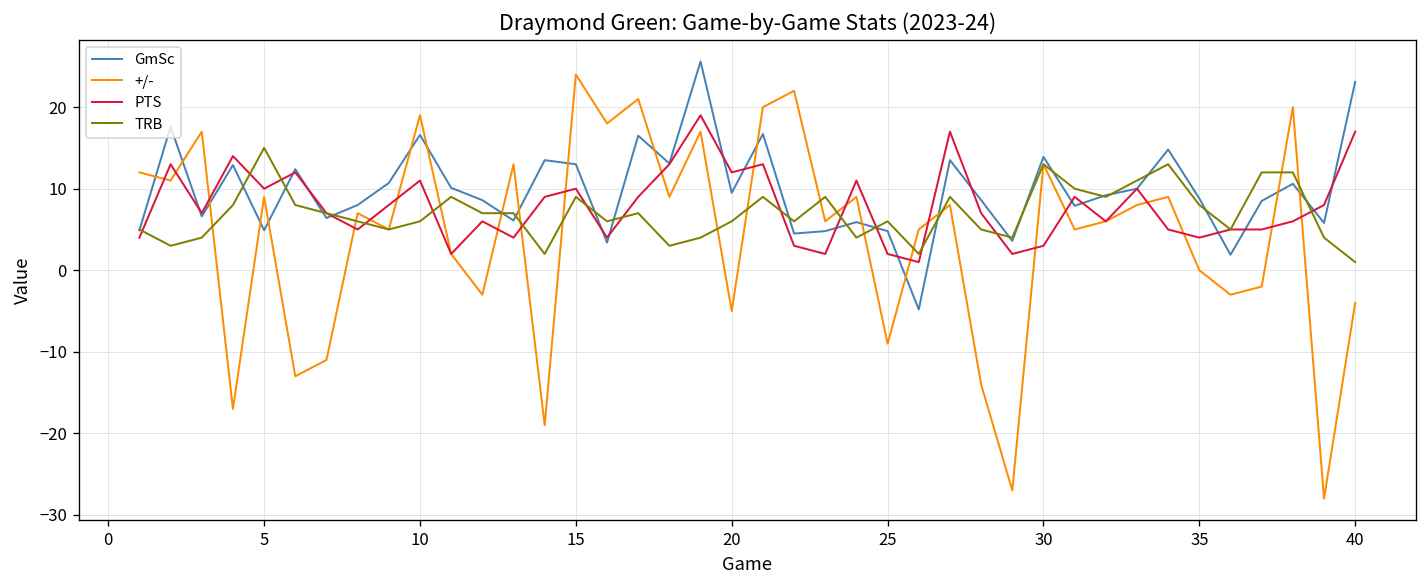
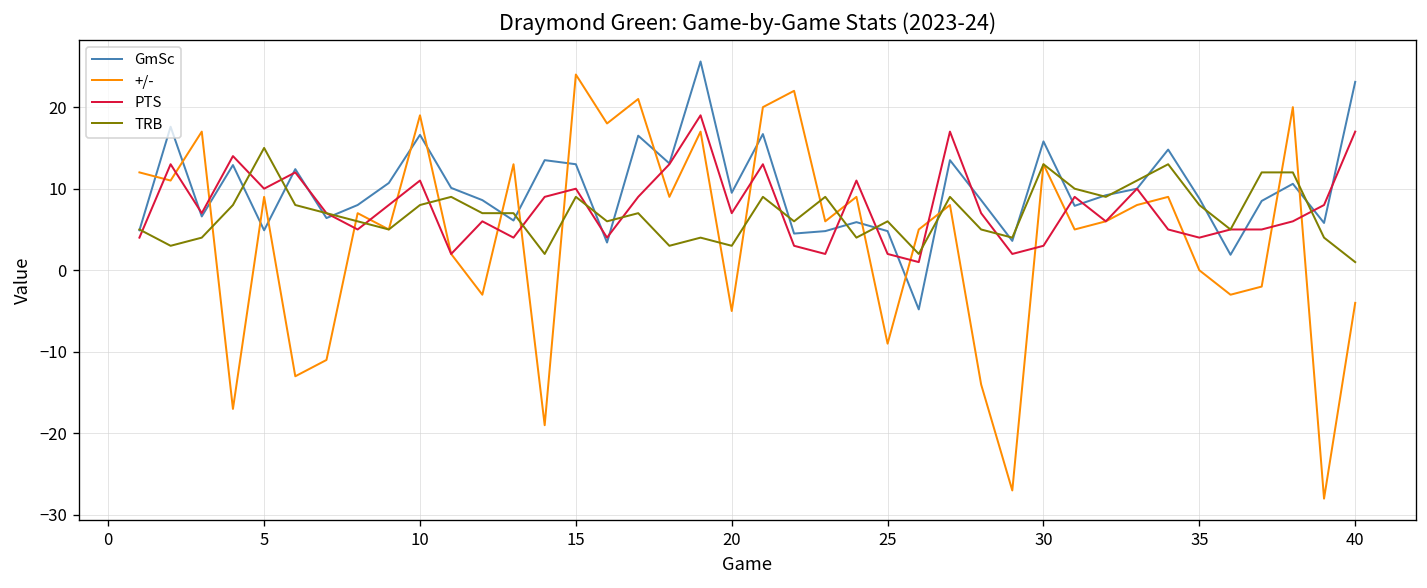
  {
    "GmSc": {
      "5": 5,
      "10": 17,
      "15": 13,
      "20": 10,
      "25": 5,
-     "30": 14,
+     "30": 16,
      "35": 9,
      "40": 23
    },
    "+/-": {
      "5": 9,
      "10": 19,
      "15": 24,
      "20": -5,
      "25": -9,
      "35": 0,
      "40": -4
    },
    "PTS": {
      "5": 10,
      "10": 11,
      "15": 10,
-     "20": 12,
+     "20": 7,
      "25": 2,
      "30": 3,
      "35": 4,
      "40": 17
    },
    "TRB": {
      "5": 15,
-     "10": 6,
+     "10": 8,
      "15": 9,
-     "20": 6,
+     "20": 3,
      "25": 6,
      "35": 8,
      "40": 1
    }
  }
